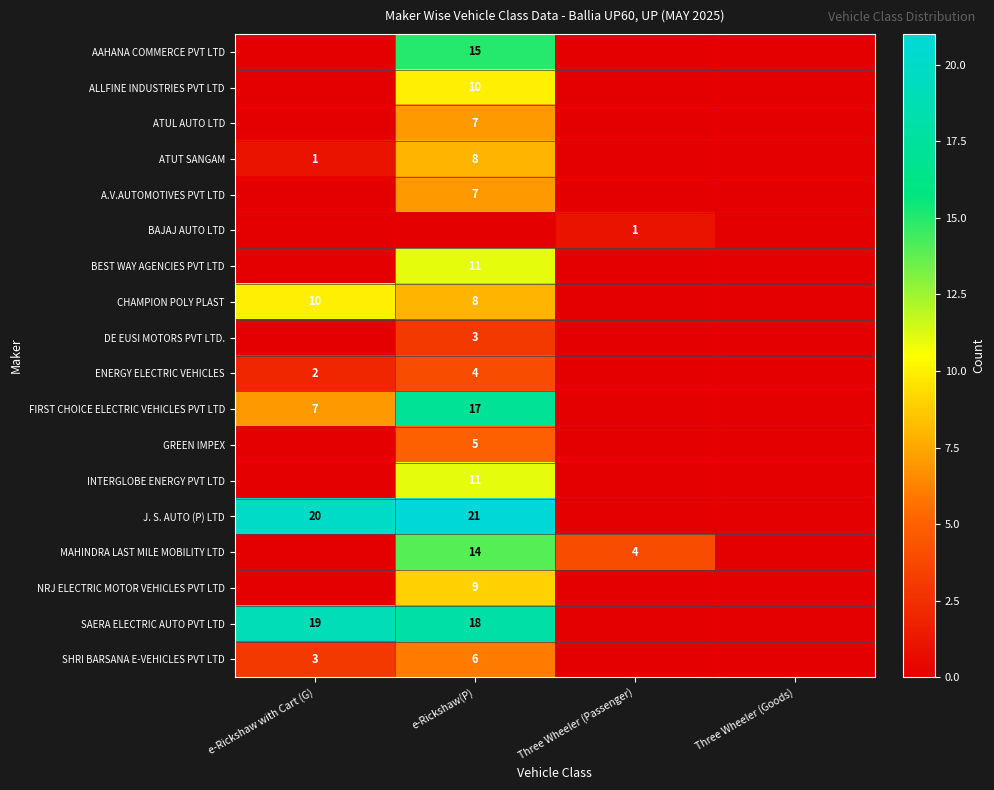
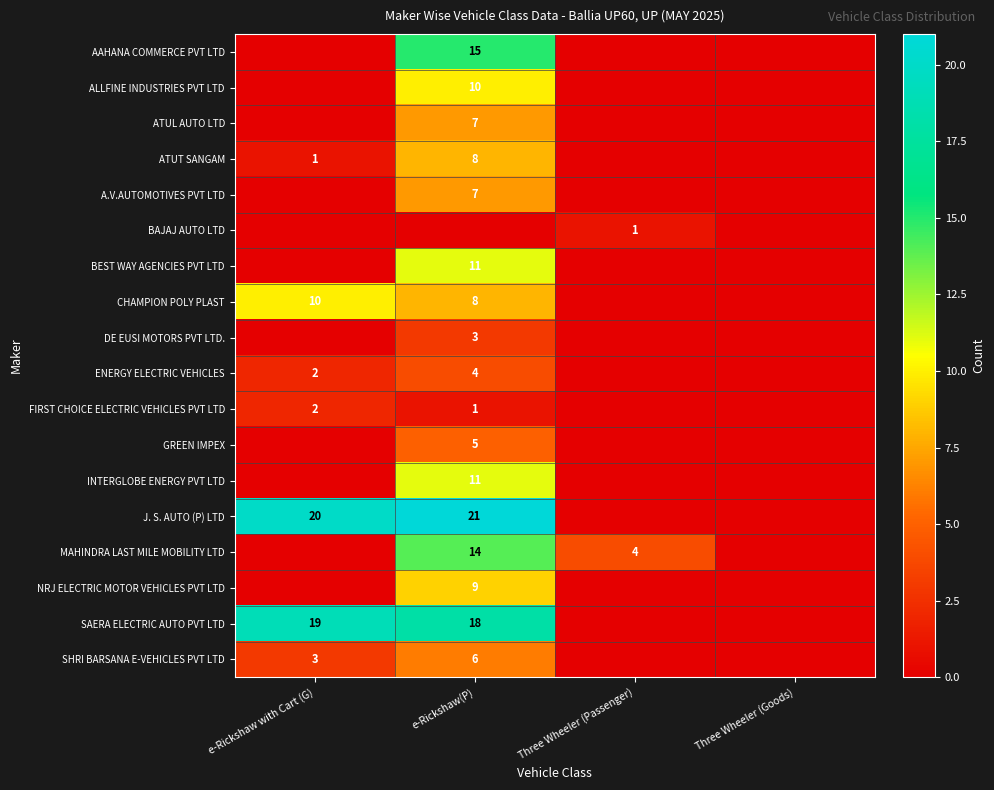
  {
    "AAHANA COMMERCE PVT LTD": {
      "e-Rickshaw(P)": 15
    },
    "ALLFINE INDUSTRIES PVT LTD": {
      "e-Rickshaw(P)": 10
    },
    "ATUL AUTO LTD": {
      "e-Rickshaw(P)": 7
    },
    "ATUT SANGAM": {
      "e-Rickshaw with Cart (G)": 1,
      "e-Rickshaw(P)": 8
    },
    "A.V.AUTOMOTIVES PVT LTD": {
      "e-Rickshaw(P)": 7
    },
    "BAJAJ AUTO LTD": {
      "Three Wheeler (Passenger)": 1
    },
    "BEST WAY AGENCIES PVT LTD": {
      "e-Rickshaw(P)": 11
    },
    "CHAMPION POLY PLAST": {
      "e-Rickshaw with Cart (G)": 10,
      "e-Rickshaw(P)": 8
    },
    "DE EUSI MOTORS PVT LTD.": {
      "e-Rickshaw(P)": 3
    },
    "ENERGY ELECTRIC VEHICLES": {
      "e-Rickshaw with Cart (G)": 2,
      "e-Rickshaw(P)": 4
    },
    "FIRST CHOICE ELECTRIC VEHICLES PVT LTD": {
-     "e-Rickshaw with Cart (G)": 7,
-     "e-Rickshaw(P)": 17
+     "e-Rickshaw with Cart (G)": 2,
+     "e-Rickshaw(P)": 1
    },
    "GREEN IMPEX": {
      "e-Rickshaw(P)": 5
    },
    "INTERGLOBE ENERGY PVT LTD": {
      "e-Rickshaw(P)": 11
    },
    "J. S. AUTO (P) LTD": {
      "e-Rickshaw with Cart (G)": 20,
      "e-Rickshaw(P)": 21
    },
    "MAHINDRA LAST MILE MOBILITY LTD": {
      "e-Rickshaw(P)": 14,
      "Three Wheeler (Passenger)": 4
    },
    "NRJ ELECTRIC MOTOR VEHICLES PVT LTD": {
      "e-Rickshaw(P)": 9
    },
    "SAERA ELECTRIC AUTO PVT LTD": {
      "e-Rickshaw with Cart (G)": 19,
      "e-Rickshaw(P)": 18
    },
    "SHRI BARSANA E-VEHICLES PVT LTD": {
      "e-Rickshaw with Cart (G)": 3,
      "e-Rickshaw(P)": 6
    }
  }
